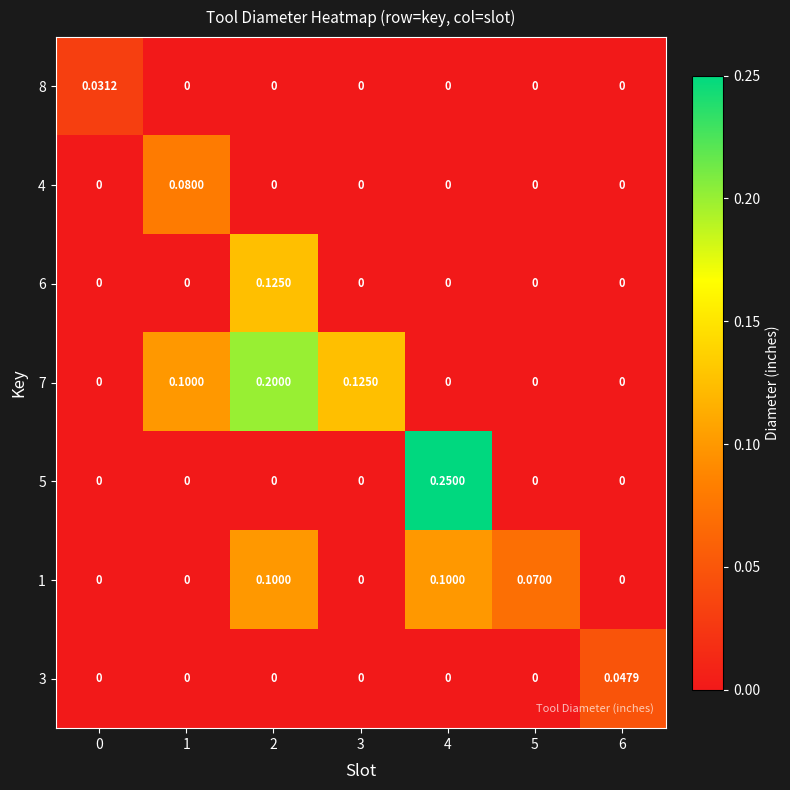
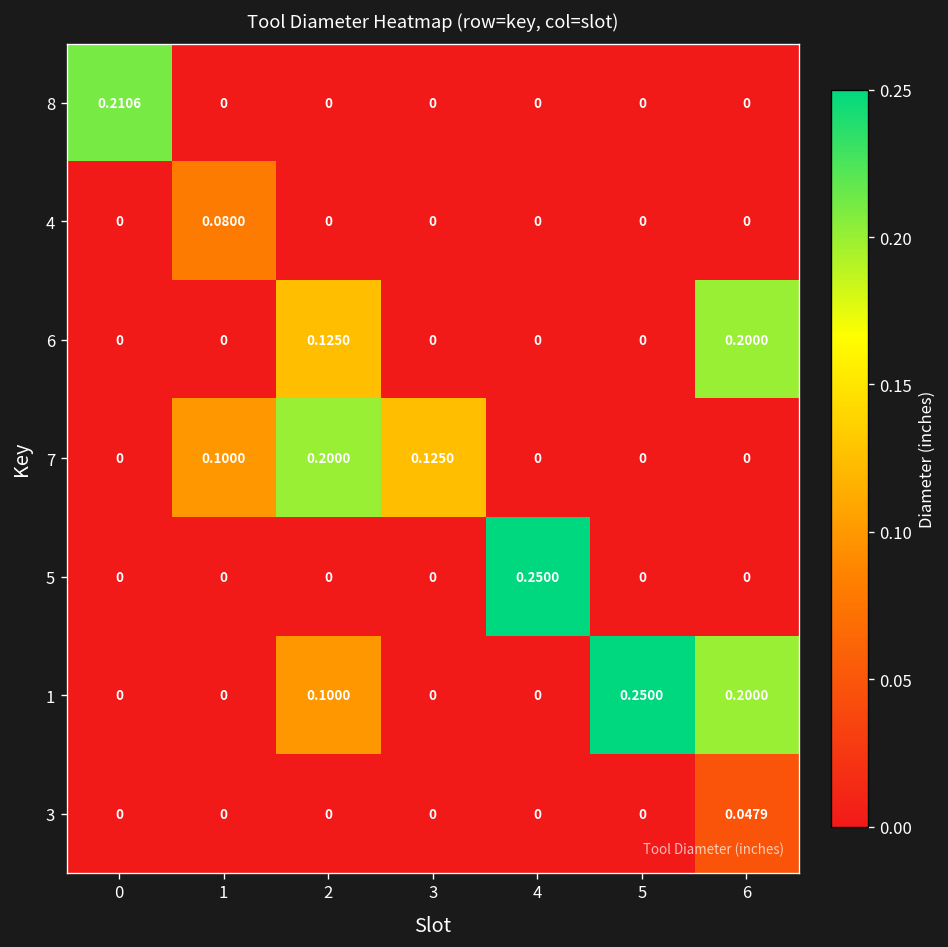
  {
    "8": {
-     "0": 0.0312,
+     "0": 0.2106,
      "1": 0,
      "2": 0,
      "3": 0,
      "4": 0,
      "5": 0,
      "6": 0
    },
    "4": {
      "0": 0,
      "1": 0.0800,
      "2": 0,
      "3": 0,
      "4": 0,
      "5": 0,
      "6": 0
    },
    "6": {
      "0": 0,
      "1": 0,
      "2": 0.1250,
      "3": 0,
      "4": 0,
      "5": 0,
-     "6": 0
+     "6": 0.2000
    },
    "7": {
      "0": 0,
      "1": 0.1000,
      "2": 0.2000,
      "3": 0.1250,
      "4": 0,
      "5": 0,
      "6": 0
    },
    "5": {
      "0": 0,
      "1": 0,
      "2": 0,
      "3": 0,
      "4": 0.2500,
      "5": 0,
      "6": 0
    },
    "1": {
      "0": 0,
      "1": 0,
      "2": 0.1000,
      "3": 0,
-     "4": 0.1000,
-     "5": 0.0700,
-     "6": 0
+     "4": 0,
+     "5": 0.2500,
+     "6": 0.2000
    },
    "3": {
      "0": 0,
      "1": 0,
      "2": 0,
      "3": 0,
      "4": 0,
      "5": 0
    }
  }
